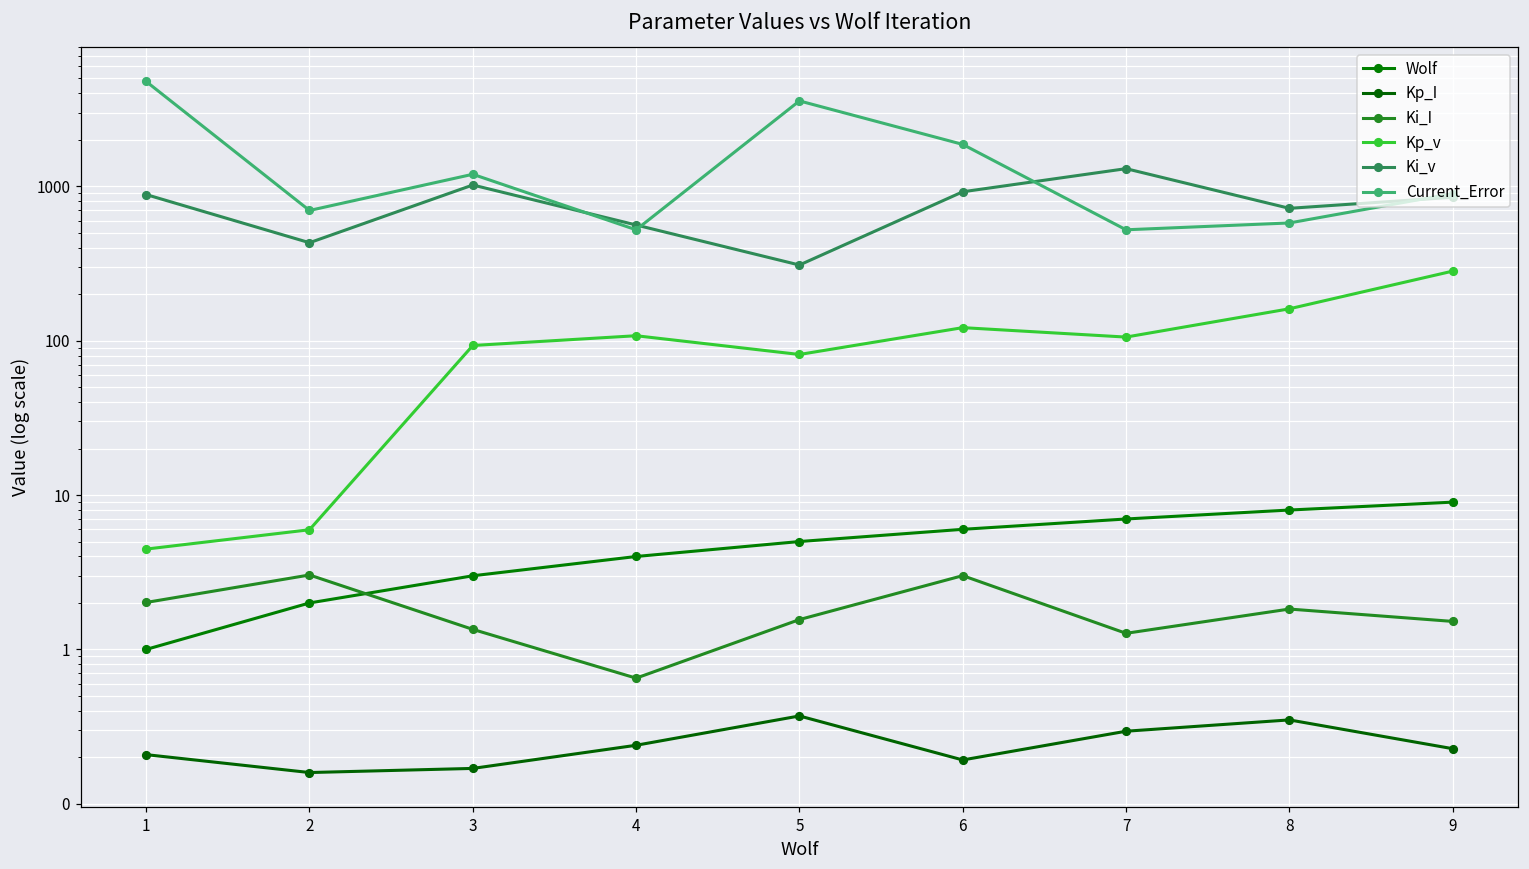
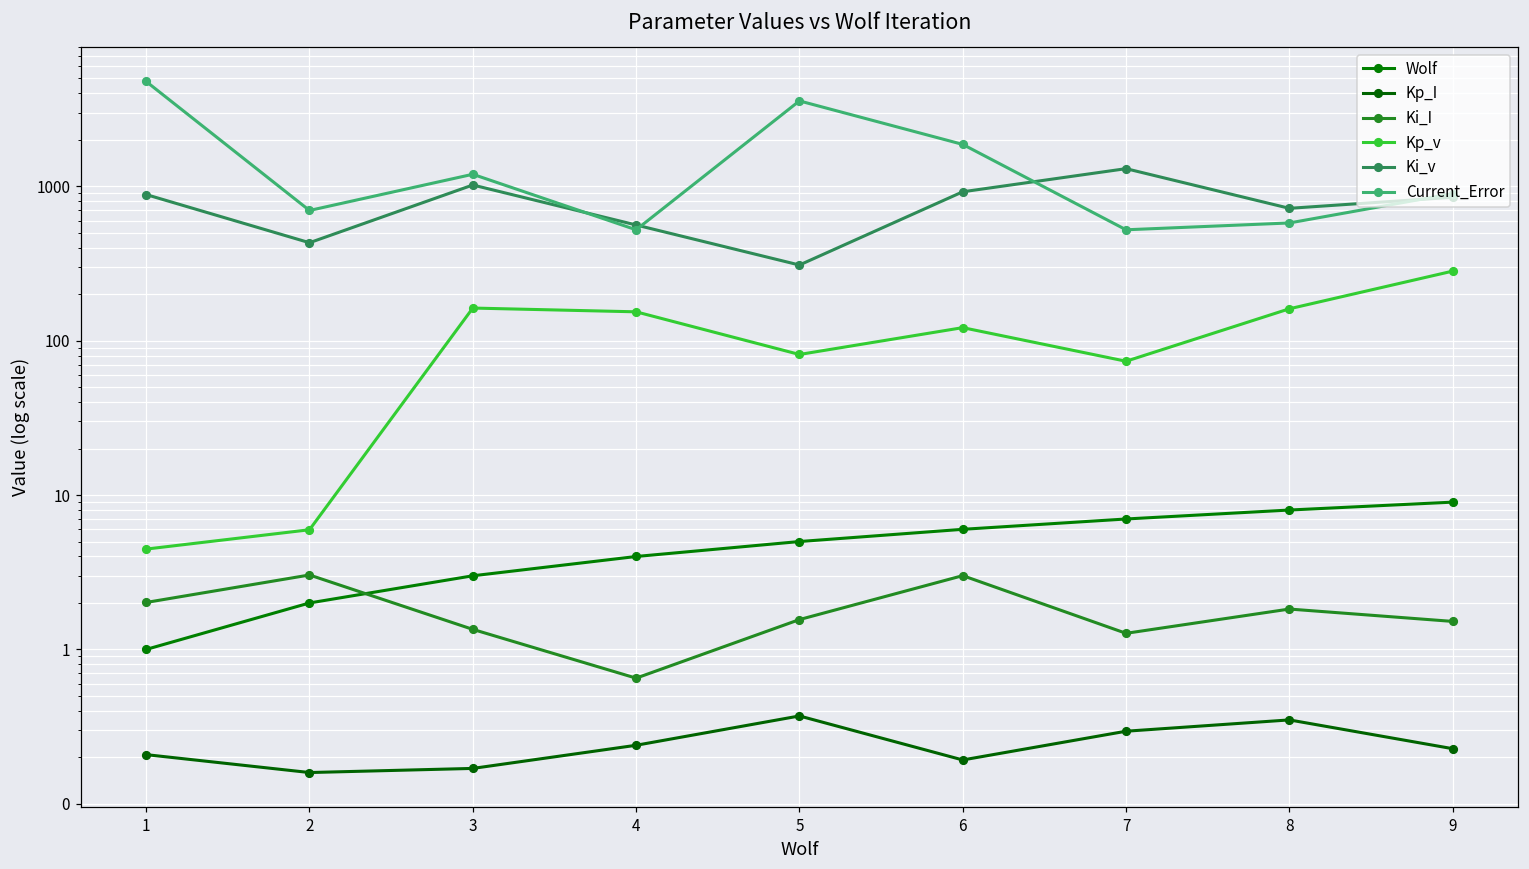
  {
    "Kp_v": {
      "1": 4.5,
      "2": 6,
-     "3": 90,
-     "4": 110,
+     "3": 160,
+     "4": 150,
      "5": 80,
      "6": 120,
-     "7": 110,
+     "7": 70,
      "8": 160,
      "9": 280
    }
  }
